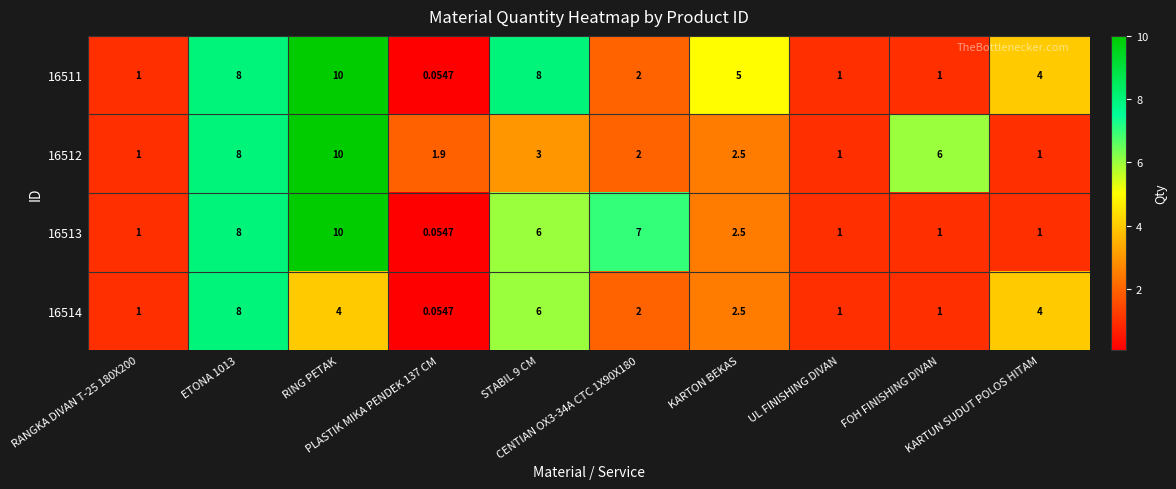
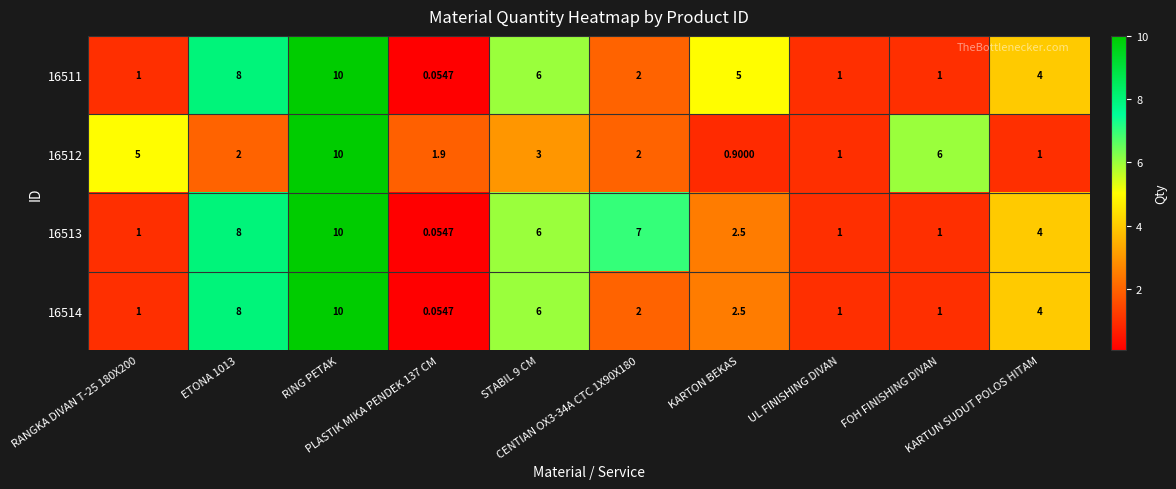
  {
    "16511": {
      "RANGKA DIVAN T-25 180X200": 1,
      "ETONA 1013": 8,
      "RING PETAK": 10,
      "PLASTIK MIKA PENDEK 137 CM": 0.0547,
-     "STABIL 9 CM": 8,
+     "STABIL 9 CM": 6,
      "CENTIAN OX3-34A CTC 1X90X180": 2,
      "KARTON BEKAS": 5,
      "UL FINISHING DIVAN": 1,
      "FOH FINISHING DIVAN": 1
    },
    "16512": {
-     "RANGKA DIVAN T-25 180X200": 1,
-     "ETONA 1013": 8,
+     "RANGKA DIVAN T-25 180X200": 5,
+     "ETONA 1013": 2,
      "RING PETAK": 10,
      "PLASTIK MIKA PENDEK 137 CM": 1.9,
      "STABIL 9 CM": 3,
      "CENTIAN OX3-34A CTC 1X90X180": 2,
-     "KARTON BEKAS": 2.5,
+     "KARTON BEKAS": 0.9000,
      "UL FINISHING DIVAN": 1,
      "FOH FINISHING DIVAN": 6,
      "KARTUN SUDUT POLOS HITAM": 1
    },
    "16513": {
      "RANGKA DIVAN T-25 180X200": 1,
      "ETONA 1013": 8,
      "RING PETAK": 10,
      "PLASTIK MIKA PENDEK 137 CM": 0.0547,
      "STABIL 9 CM": 6,
      "CENTIAN OX3-34A CTC 1X90X180": 7,
      "KARTON BEKAS": 2.5,
      "UL FINISHING DIVAN": 1,
      "FOH FINISHING DIVAN": 1,
-     "KARTUN SUDUT POLOS HITAM": 1
+     "KARTUN SUDUT POLOS HITAM": 4
    },
    "16514": {
      "RANGKA DIVAN T-25 180X200": 1,
      "ETONA 1013": 8,
-     "RING PETAK": 4,
+     "RING PETAK": 10,
      "PLASTIK MIKA PENDEK 137 CM": 0.0547,
      "STABIL 9 CM": 6,
      "CENTIAN OX3-34A CTC 1X90X180": 2,
      "KARTON BEKAS": 2.5,
      "UL FINISHING DIVAN": 1,
      "FOH FINISHING DIVAN": 1,
      "KARTUN SUDUT POLOS HITAM": 4
    }
  }
